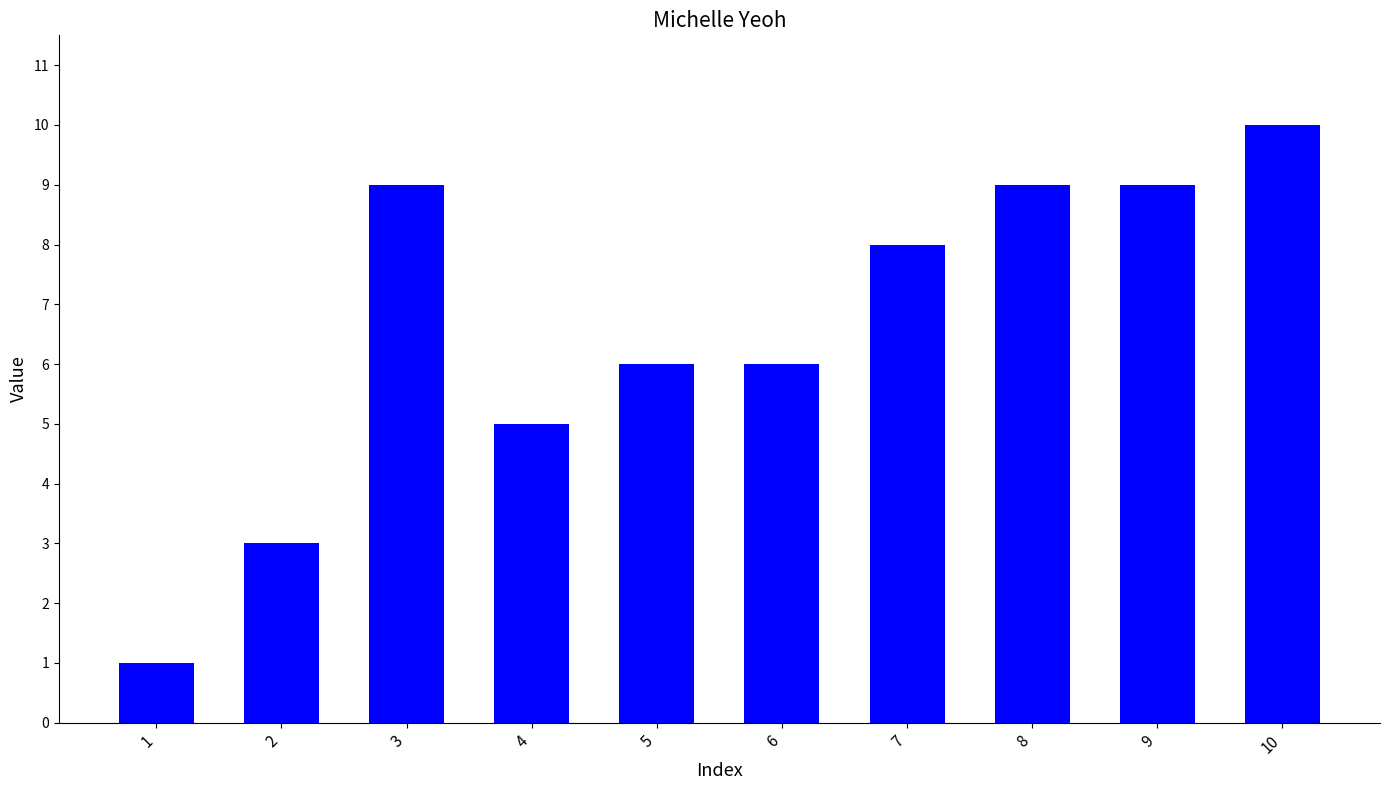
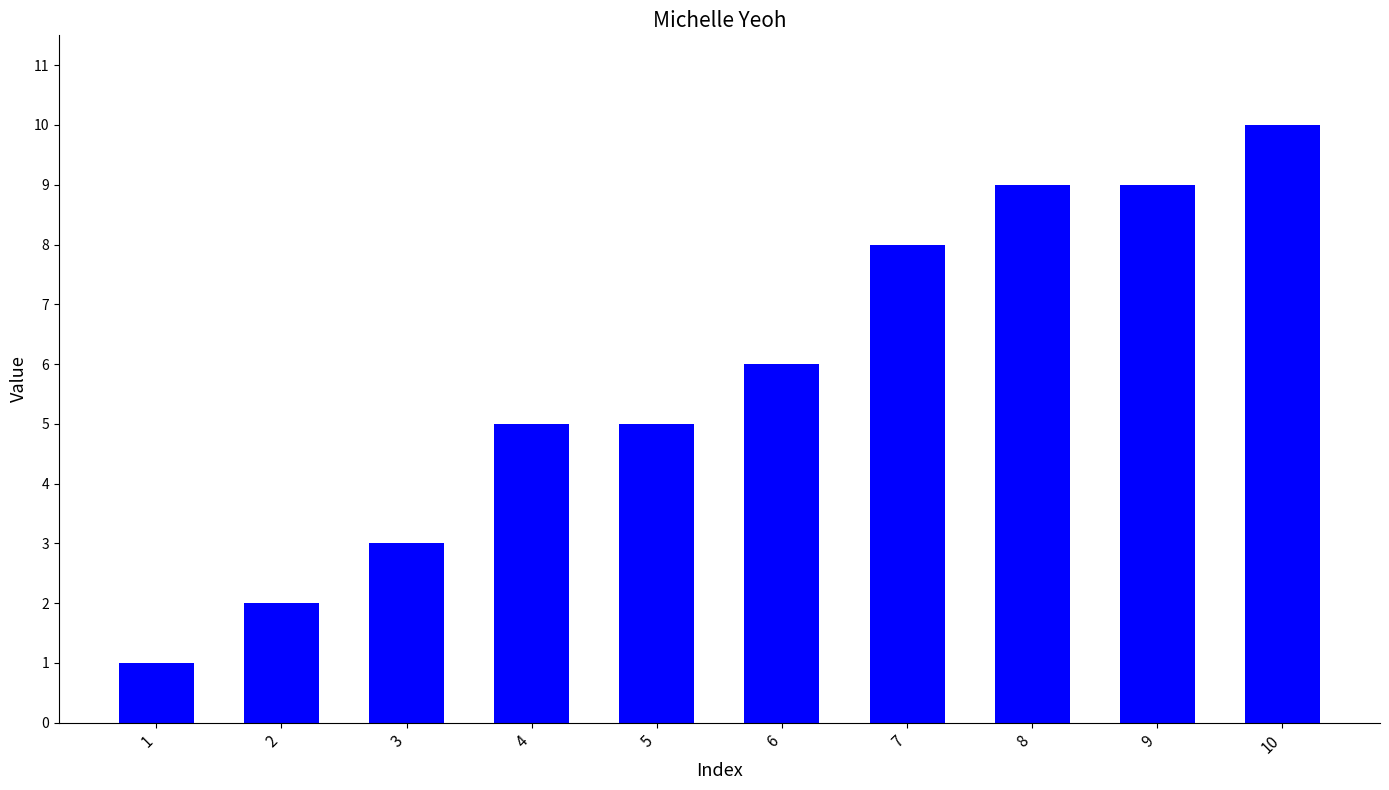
  {
    "1": 1,
-   "2": 3,
-   "3": 9,
+   "2": 2,
+   "3": 3,
    "4": 5,
-   "5": 6,
+   "5": 5,
    "6": 6,
    "7": 8,
    "8": 9,
    "9": 9,
    "10": 10
  }
